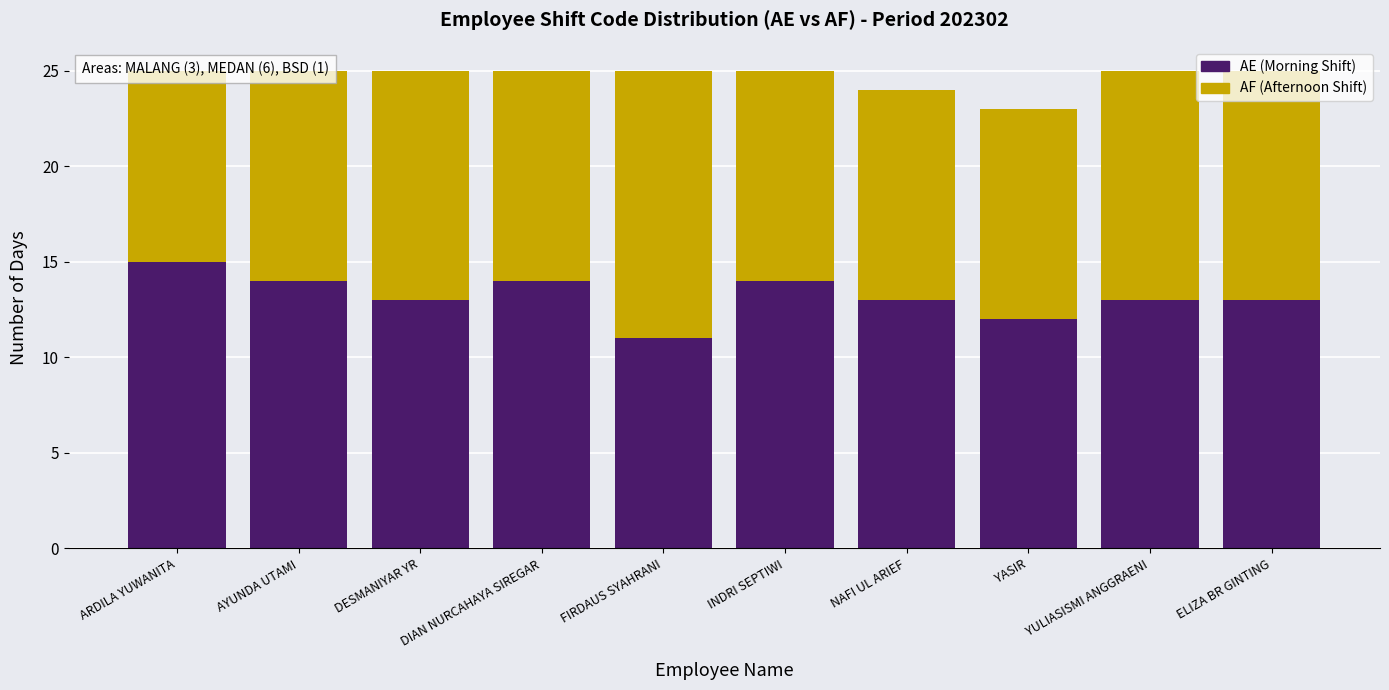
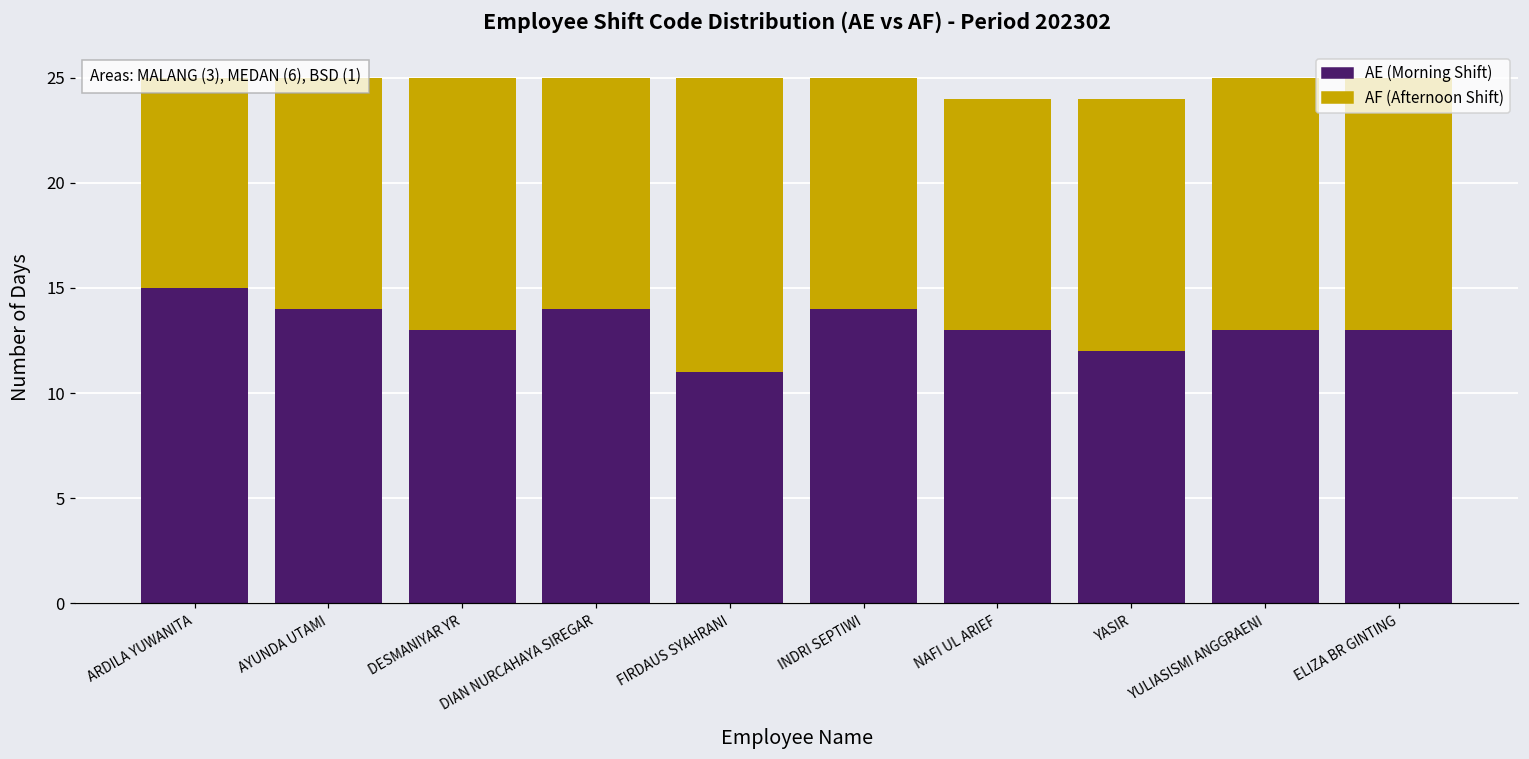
  {
    "AE (Morning Shift)": {
      "ARDILA YUWANITA": 15,
      "AYUNDA UTAMI": 14,
      "DESMANIYAR YR": 13,
      "DIAN NURCAHAYA SIREGAR": 14,
      "FIRDAUS SYAHRANI": 11,
      "INDRI SEPTIWI": 14,
      "NAFI UL ARIEF": 13,
      "YASIR": 12,
      "YULIASISMI ANGGRAENI": 13,
      "ELIZA BR GINTING": 13
    },
    "AF (Afternoon Shift)": {
      "DESMANIYAR YR": 12,
      "DIAN NURCAHAYA SIREGAR": 11,
      "FIRDAUS SYAHRANI": 14,
      "INDRI SEPTIWI": 11,
      "NAFI UL ARIEF": 11,
-     "YASIR": 11,
+     "YASIR": 12,
      "YULIASISMI ANGGRAENI": 12
    }
  }
